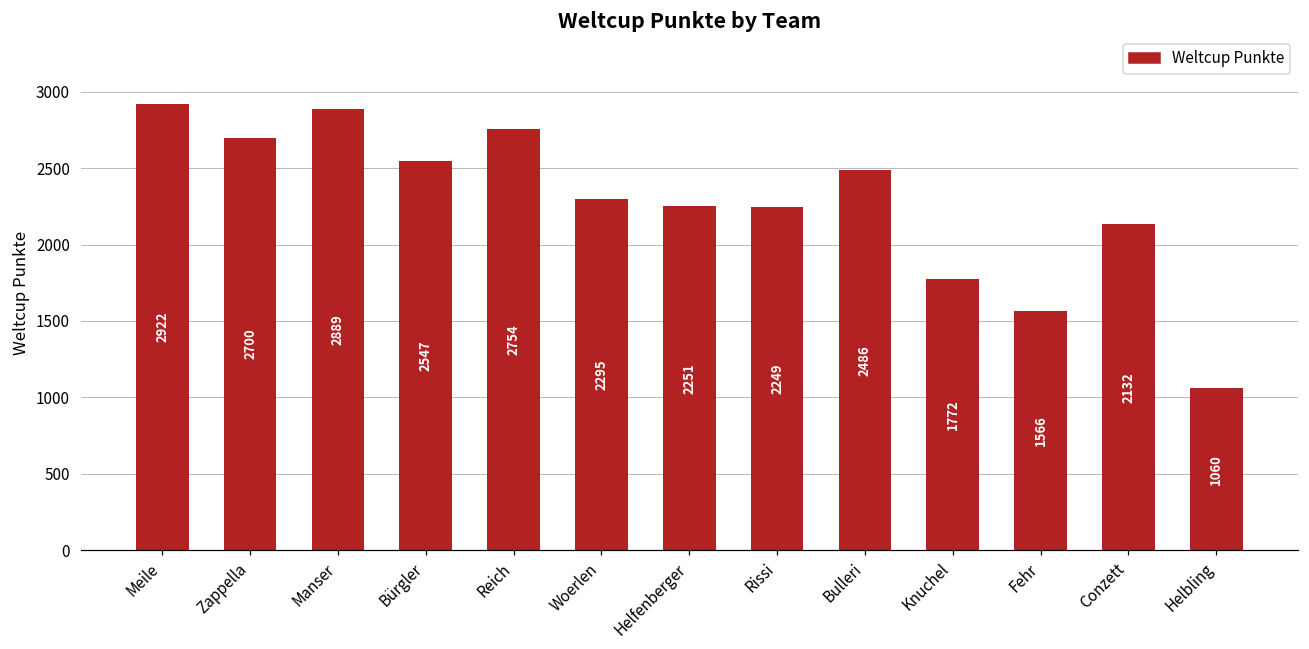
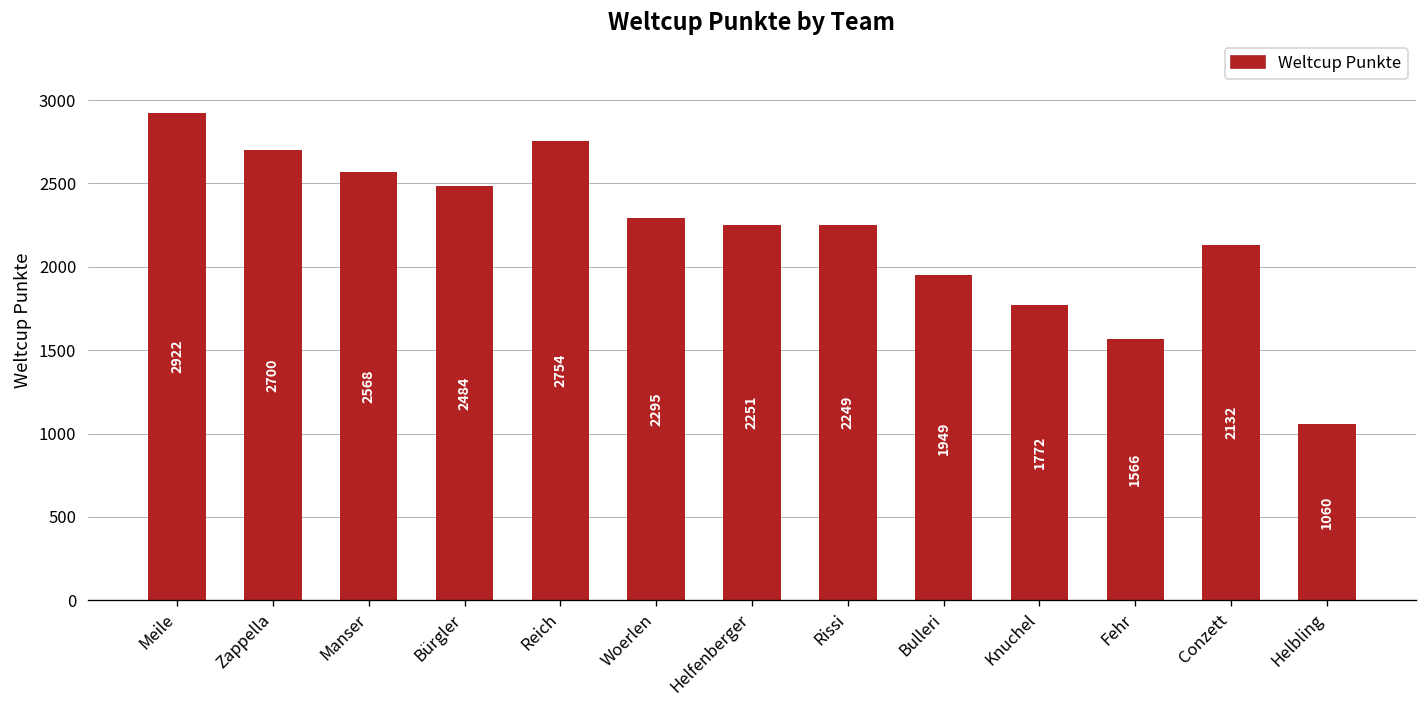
  {
    "Meile": 2922,
    "Zappella": 2700,
-   "Manser": 2889,
-   "Bürgler": 2547,
+   "Manser": 2568,
+   "Bürgler": 2484,
    "Reich": 2754,
    "Woerlen": 2295,
    "Helfenberger": 2251,
    "Rissi": 2249,
-   "Bulleri": 2486,
+   "Bulleri": 1949,
    "Knuchel": 1772,
    "Fehr": 1566,
    "Conzett": 2132,
    "Helbling": 1060
  }
